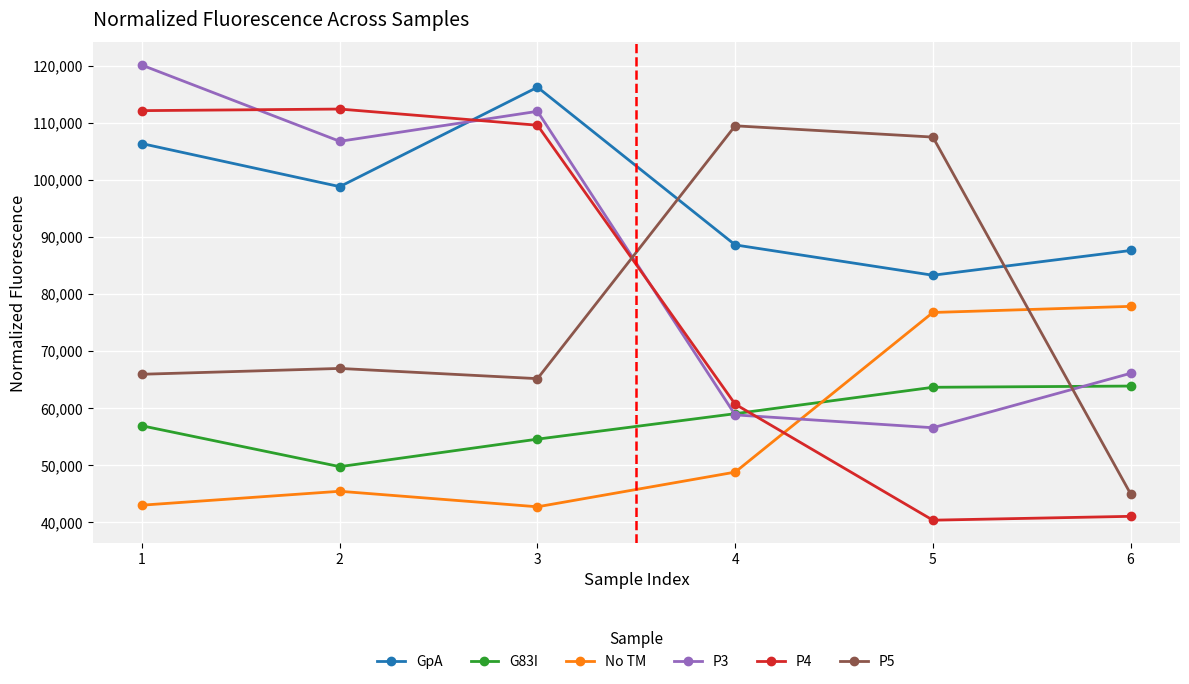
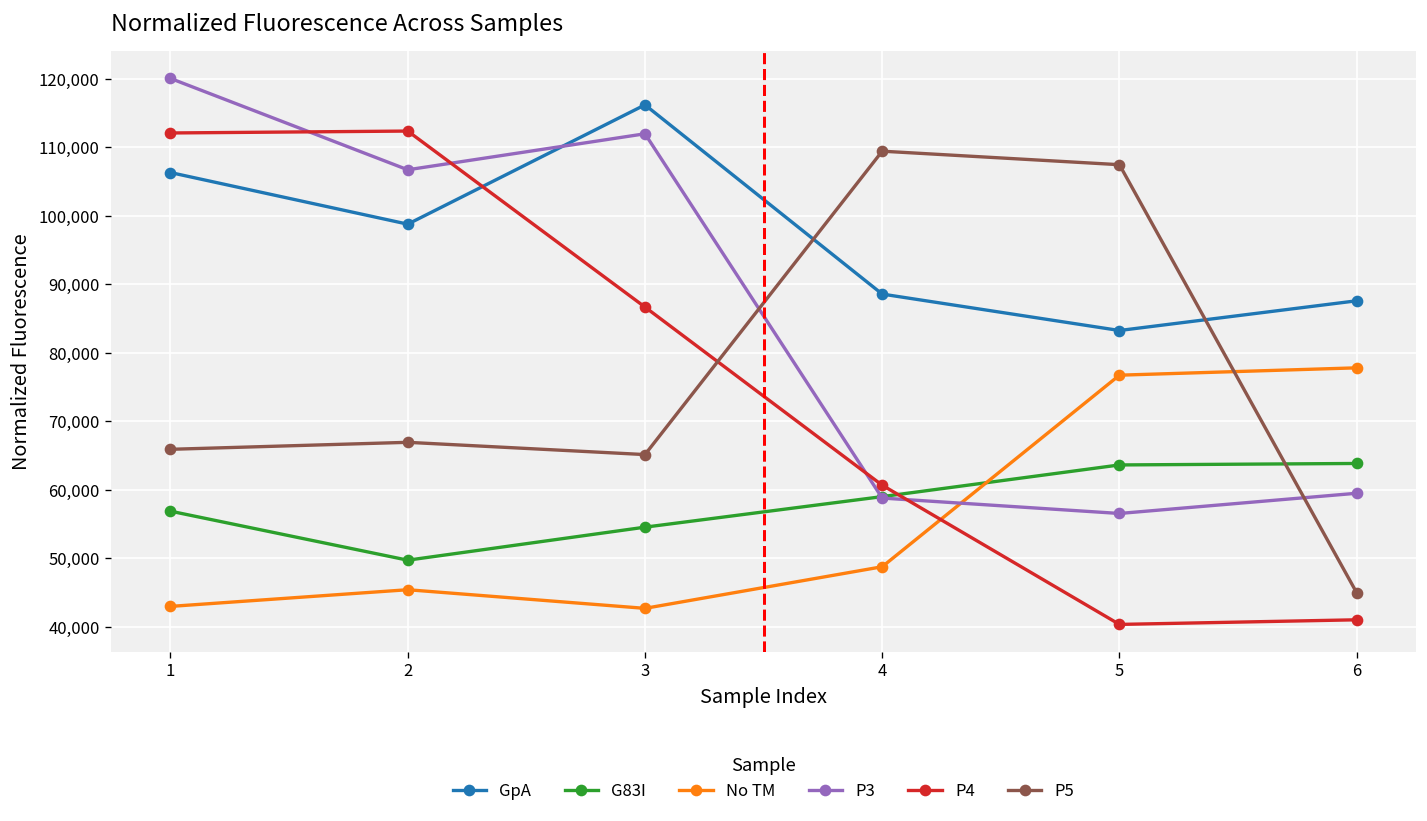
  {
    "GpA": {
      "1": "106,000",
      "2": "99,000",
      "3": "116,000",
      "4": "89,000",
      "5": "83,000",
      "6": "88,000"
    },
    "G83I": {
      "1": "57,000",
      "2": "50,000",
      "3": "55,000",
      "5": "64,000",
      "6": "64,000"
    },
    "No TM": {
      "1": "43,000",
      "2": "45,000",
      "3": "43,000",
      "4": "49,000",
      "5": "77,000",
      "6": "78,000"
    },
    "P3": {
      "1": "120,000",
      "2": "107,000",
      "3": "112,000",
      "5": "57,000",
-     "6": "66,000"
+     "6": "60,000"
    },
    "P4": {
      "1": "112,000",
      "2": "112,000",
-     "3": "110,000",
+     "3": "87,000",
      "4": "61,000",
      "5": "40,000",
      "6": "41,000"
    },
    "P5": {
      "1": "66,000",
      "2": "67,000",
      "3": "65,000",
      "4": "109,000",
      "5": "107,000",
      "6": "45,000"
    }
  }
